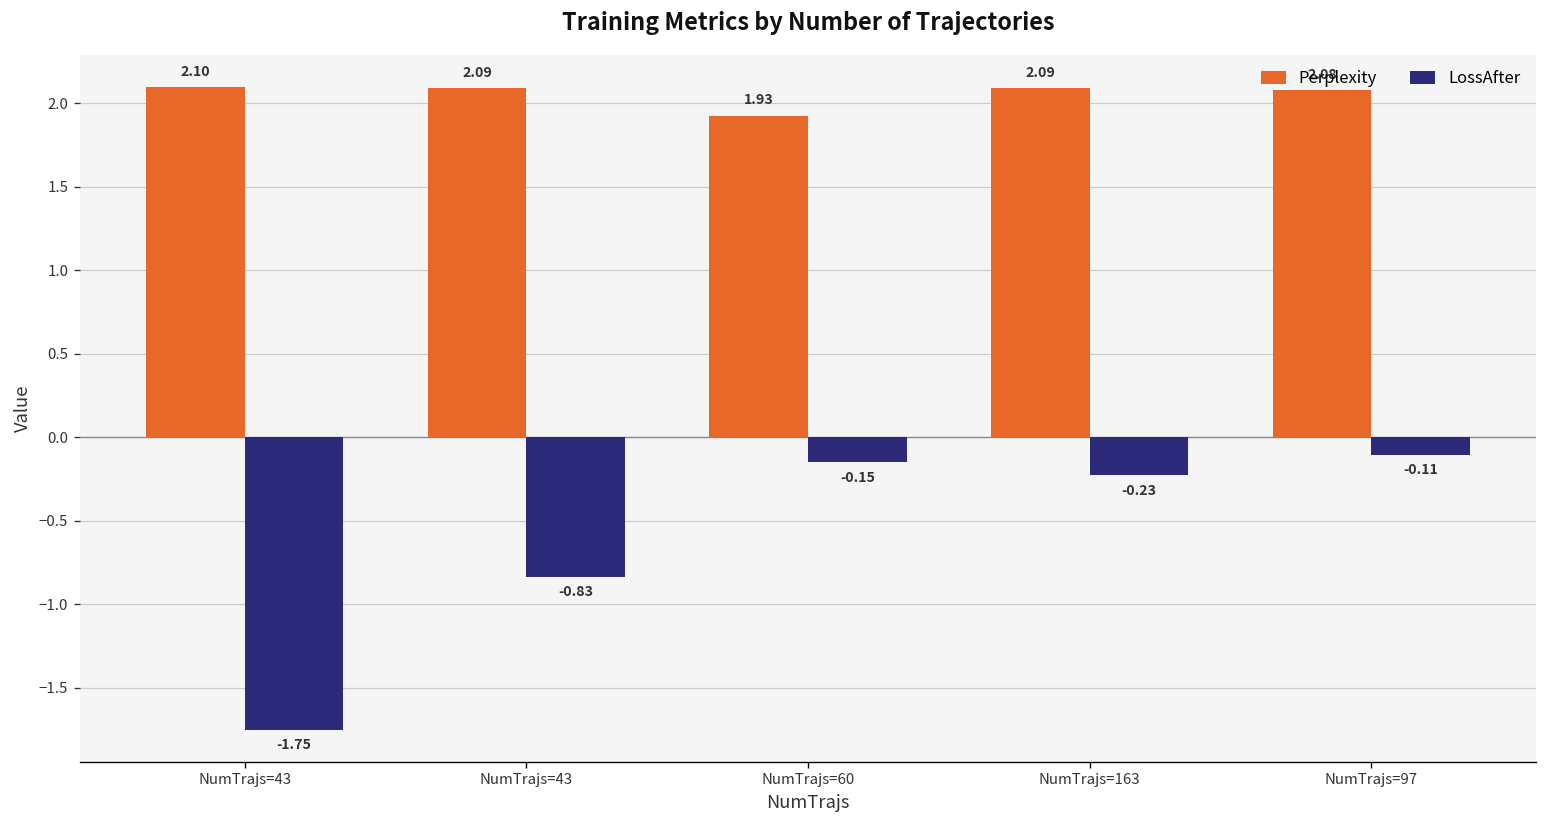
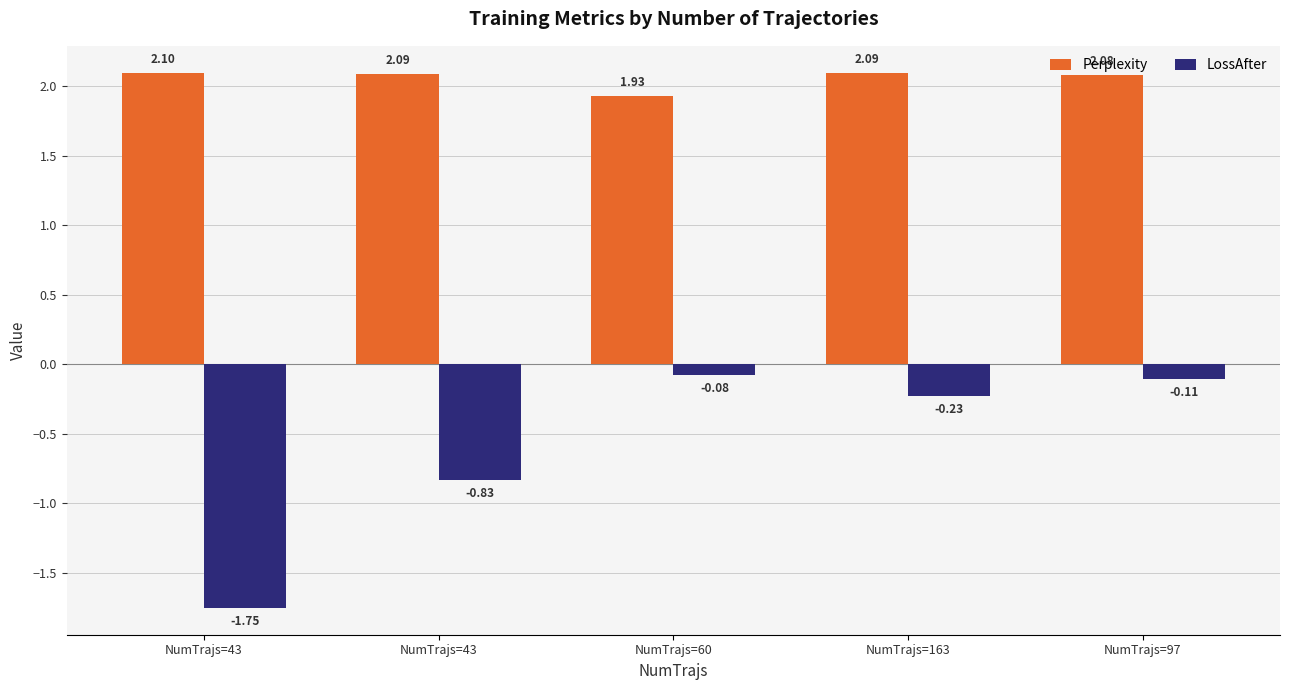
  {
    "Perplexity": {
      "NumTrajs=60": 1.93,
      "NumTrajs=163": 2.09,
      "NumTrajs=97": 2.08
    },
    "LossAfter": {
-     "NumTrajs=60": -0.15,
+     "NumTrajs=60": -0.08,
      "NumTrajs=163": -0.23,
      "NumTrajs=97": -0.11
    }
  }
